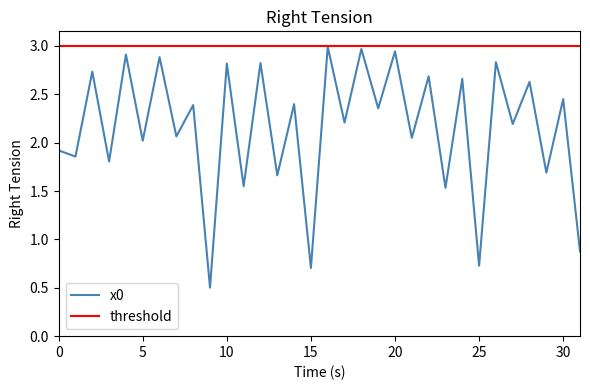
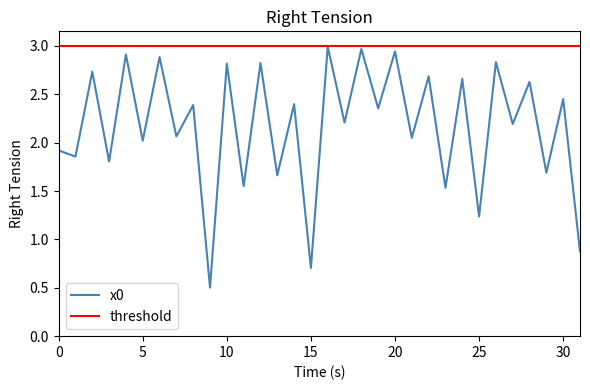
  {
    "x0": {
      "0": 1.9,
      "5": 2.0,
      "10": 2.8,
      "15": 0.7,
      "20": 2.9,
-     "25": 0.7,
+     "25": 1.2,
      "30": 2.4
    },
    "threshold": {
      "0": 3.0,
      "5": 3.0,
      "10": 3.0,
      "15": 3.0,
      "20": 3.0,
      "25": 3.0,
      "30": 3.0
    }
  }
